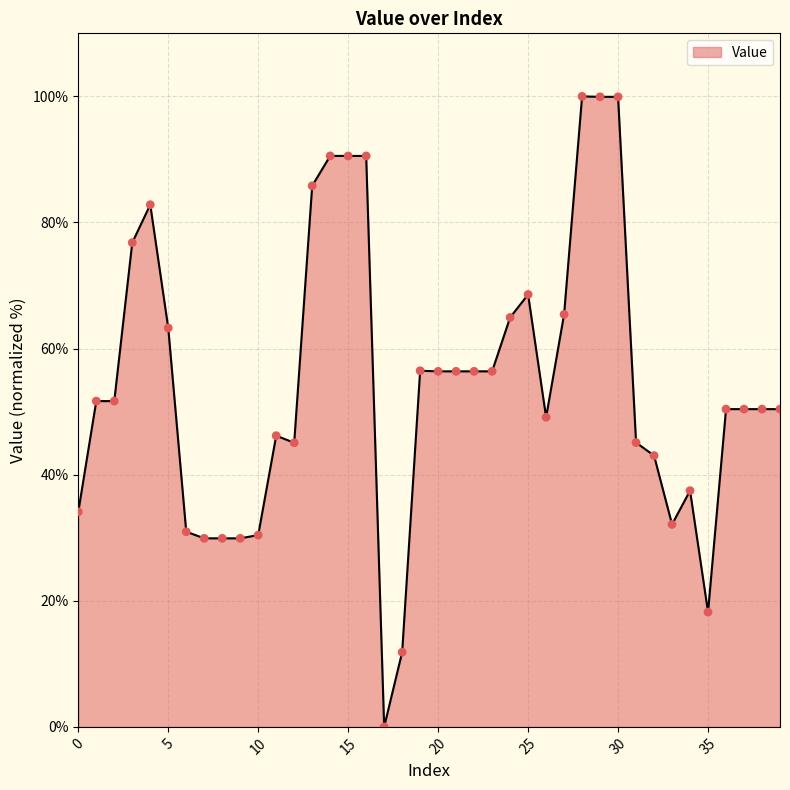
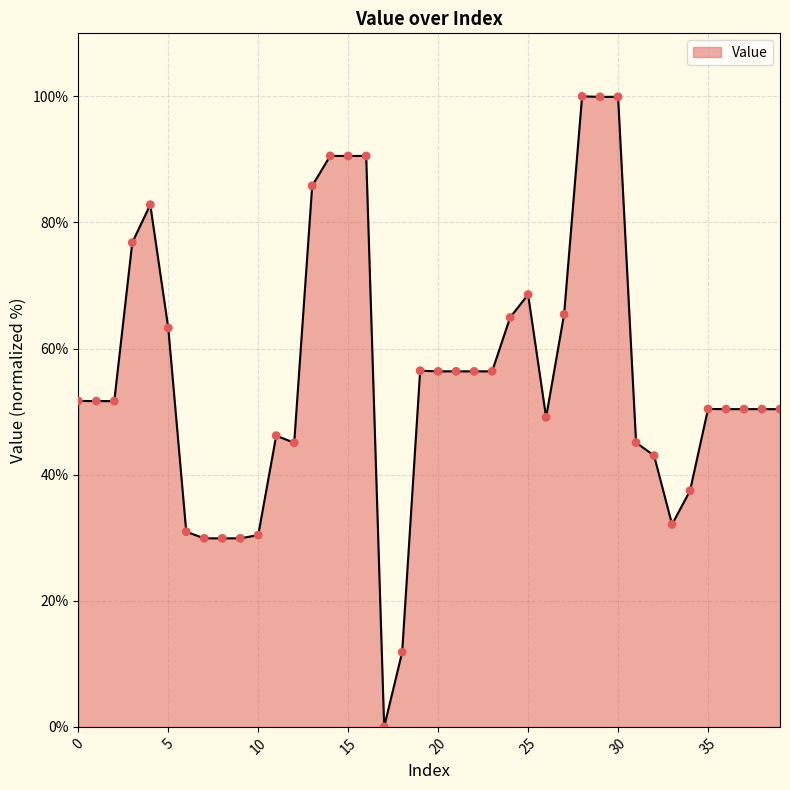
  {
-   "0": "34%",
+   "0": "52%",
    "5": "63%",
    "10": "30%",
    "15": "91%",
    "20": "56%",
    "25": "69%",
    "30": "100%",
-   "35": "18%"
+   "35": "50%"
  }
